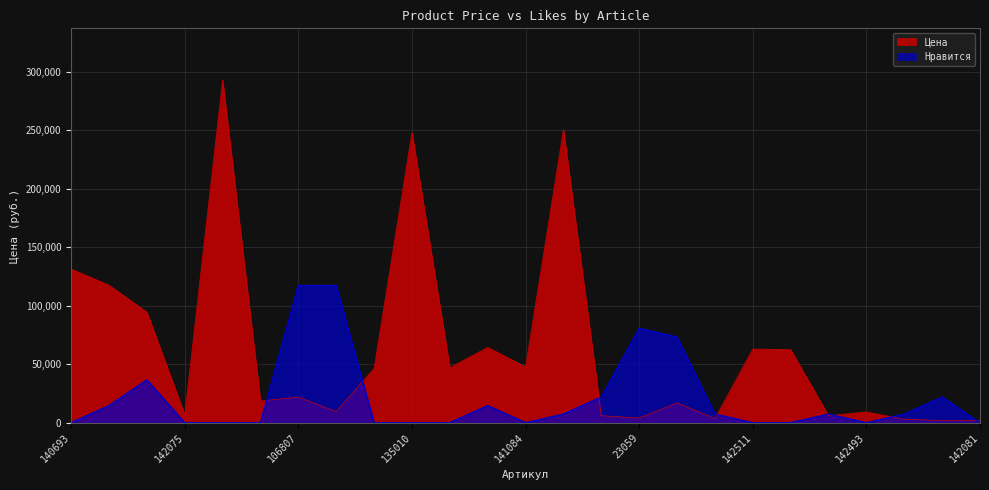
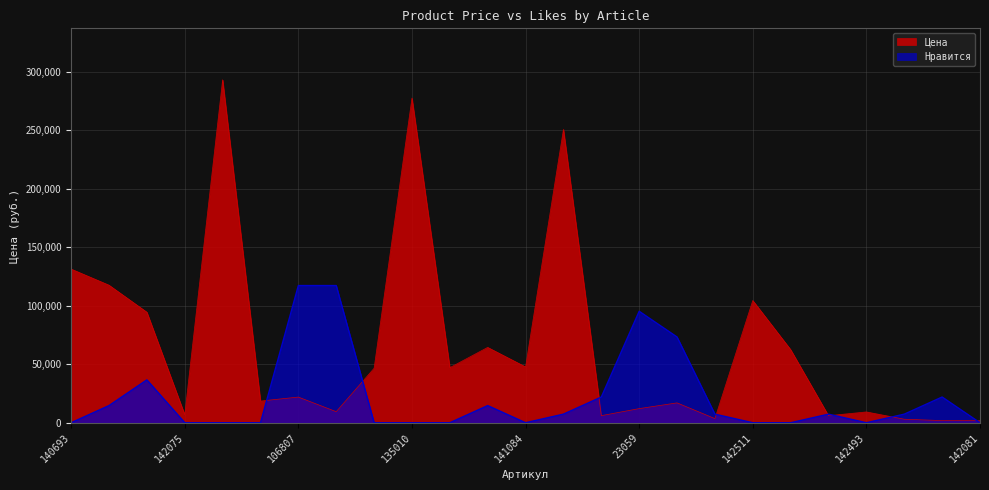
  {
    "Цена": {
      "140693": "131,000",
      "142075": "7,000",
      "106807": "22,000",
-     "135010": "248,000",
+     "135010": "278,000",
      "141084": "48,000",
-     "23059": "4,000",
-     "142511": "63,000",
+     "23059": "12,000",
+     "142511": "104,000",
      "142493": "9,000"
    },
    "Нравится": {
      "140693": "0",
      "142075": "0",
      "106807": "117,000",
      "135010": "0",
      "141084": "0",
-     "23059": "81,000",
+     "23059": "95,000",
      "142511": "0",
      "142493": "0"
    }
  }
